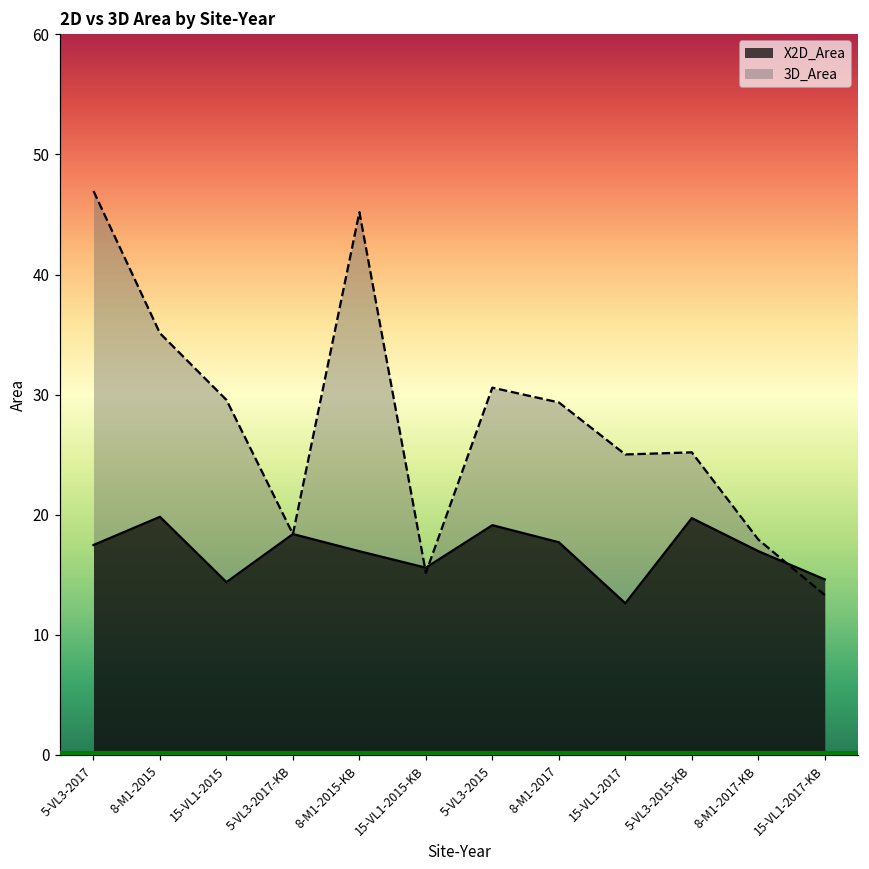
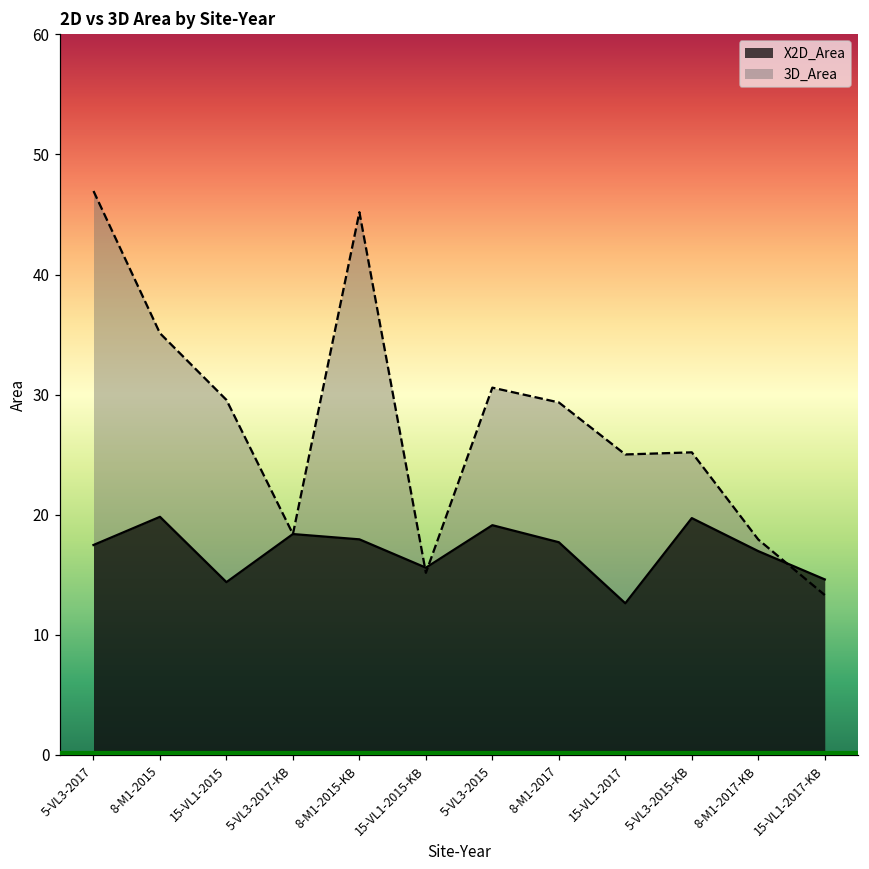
  {
    "X2D_Area": {
      "5-VL3-2017": 17.5,
      "8-M1-2015": 19.8,
      "15-VL1-2015": 14.4,
-     "8-M1-2015-KB": 16.9,
+     "8-M1-2015-KB": 17.9,
      "15-VL1-2015-KB": 15.6,
      "5-VL3-2015": 19.1,
      "8-M1-2017": 17.7,
      "15-VL1-2017": 12.6,
      "5-VL3-2015-KB": 19.7,
      "8-M1-2017-KB": 17.0,
      "15-VL1-2017-KB": 14.6
    },
    "3D_Area": {
      "5-VL3-2017": 47.0,
      "8-M1-2015": 35.1,
      "15-VL1-2015": 29.6,
      "8-M1-2015-KB": 45.2,
      "15-VL1-2015-KB": 15.1,
      "5-VL3-2015": 30.6,
      "8-M1-2017": 29.3,
      "15-VL1-2017": 25.0,
      "5-VL3-2015-KB": 25.2,
      "8-M1-2017-KB": 17.9,
      "15-VL1-2017-KB": 13.3
    }
  }
